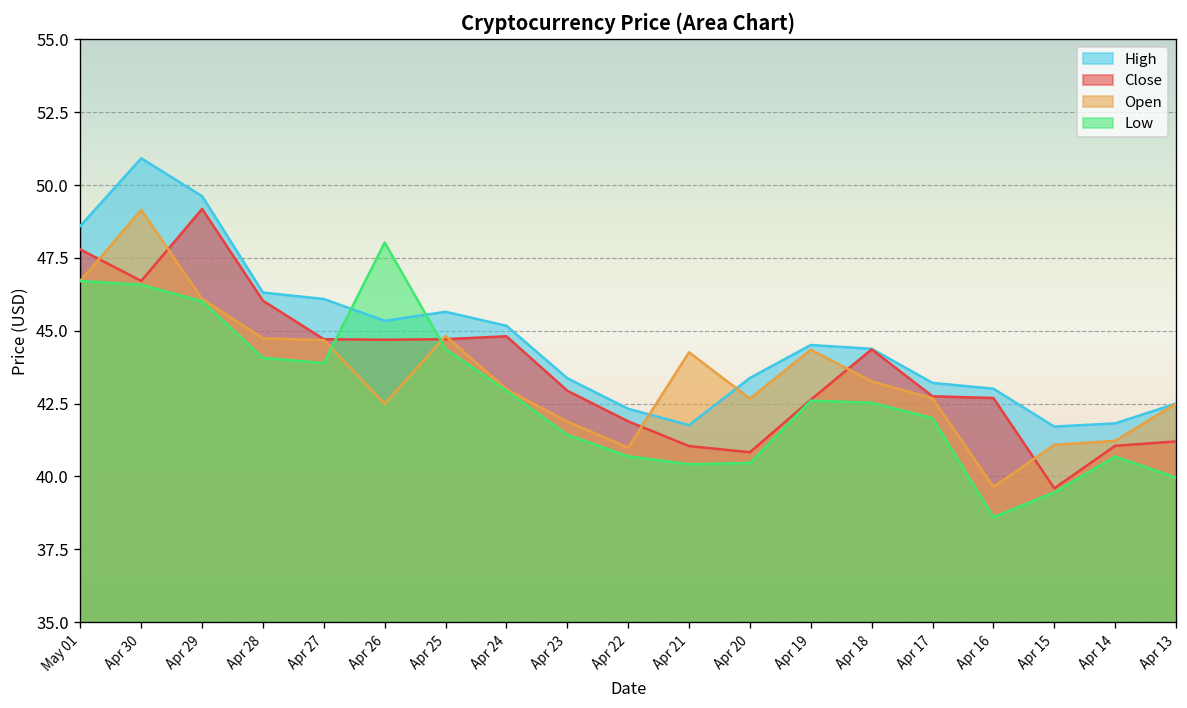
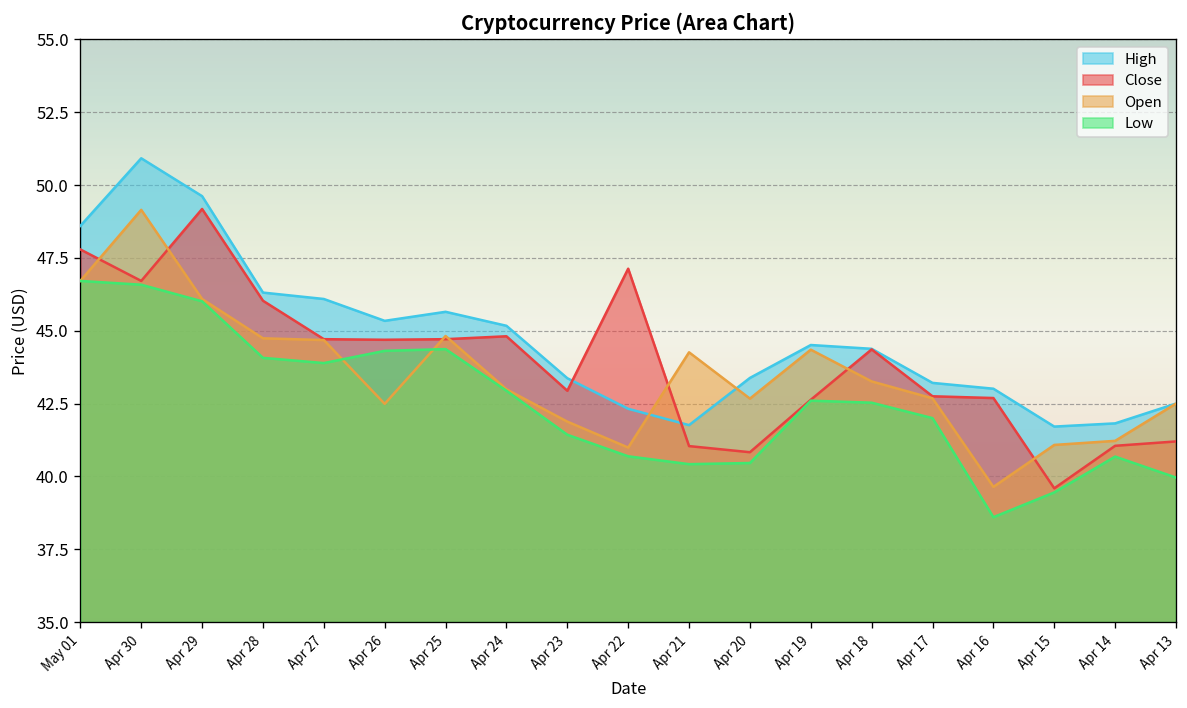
  {
    "High": {
      "May 01": 48.6,
      "Apr 30": 50.9,
      "Apr 29": 49.6,
      "Apr 28": 46.3,
      "Apr 27": 46.1,
      "Apr 26": 45.3,
      "Apr 25": 45.7,
      "Apr 24": 45.2,
      "Apr 23": 43.4,
      "Apr 22": 42.3,
      "Apr 21": 41.8,
      "Apr 20": 43.4,
      "Apr 19": 44.5,
      "Apr 17": 43.2,
      "Apr 16": 43.0,
      "Apr 15": 41.7,
      "Apr 14": 41.8
    },
    "Close": {
      "May 01": 47.8,
      "Apr 30": 46.7,
      "Apr 29": 49.2,
      "Apr 28": 46.0,
      "Apr 26": 44.7,
      "Apr 25": 44.7,
      "Apr 24": 44.8,
      "Apr 23": 42.9,
-     "Apr 22": 41.9,
+     "Apr 22": 47.1,
      "Apr 21": 41.0,
      "Apr 20": 40.8,
      "Apr 16": 42.7,
      "Apr 15": 39.6,
      "Apr 14": 41.1,
      "Apr 13": 41.2
    },
    "Open": {
      "Apr 30": 49.2,
      "Apr 28": 44.7,
      "Apr 26": 42.5,
      "Apr 25": 44.8,
      "Apr 23": 41.9,
      "Apr 22": 41.0,
      "Apr 21": 44.3,
      "Apr 20": 42.7,
      "Apr 19": 44.4,
      "Apr 18": 43.3,
      "Apr 16": 39.6,
      "Apr 15": 41.1,
      "Apr 14": 41.2
    },
    "Low": {
      "Apr 30": 46.6,
      "Apr 28": 44.1,
      "Apr 27": 43.9,
-     "Apr 26": 48.0,
+     "Apr 26": 44.3,
      "Apr 25": 44.4,
      "Apr 23": 41.4,
      "Apr 22": 40.7,
      "Apr 21": 40.4,
      "Apr 20": 40.5,
      "Apr 18": 42.5,
      "Apr 17": 42.0,
      "Apr 16": 38.6,
      "Apr 15": 39.5,
      "Apr 14": 40.7,
      "Apr 13": 40.0
    }
  }
